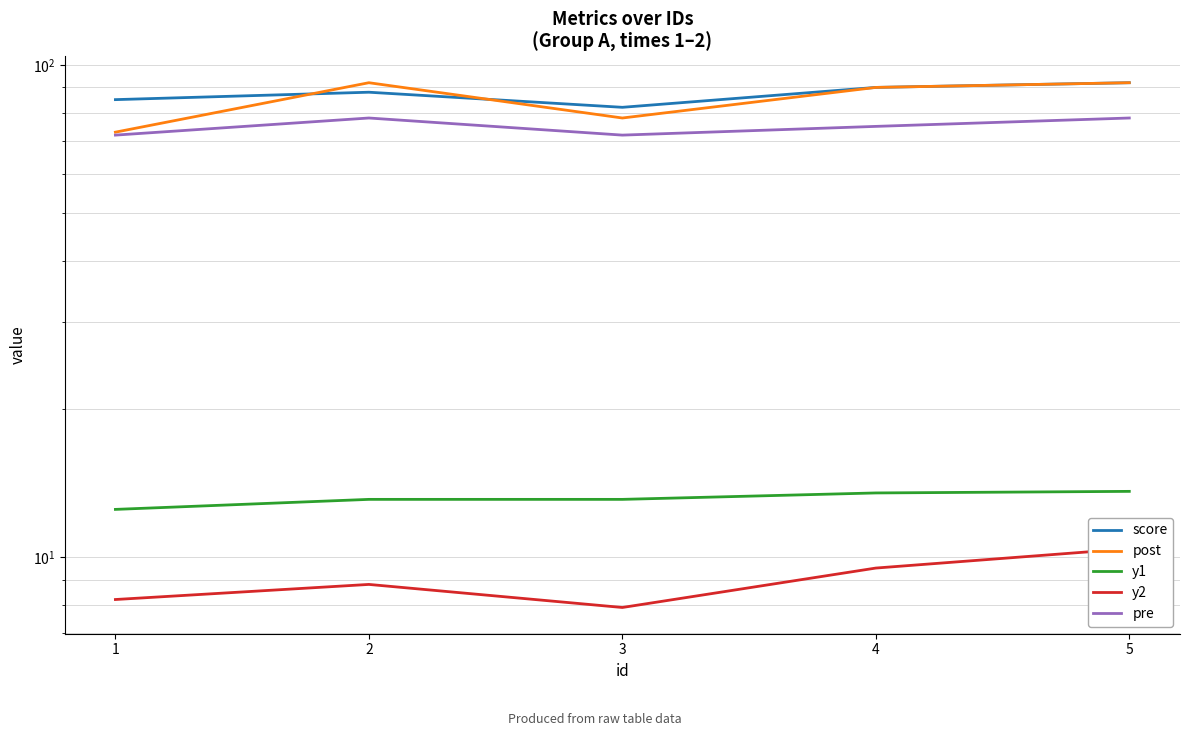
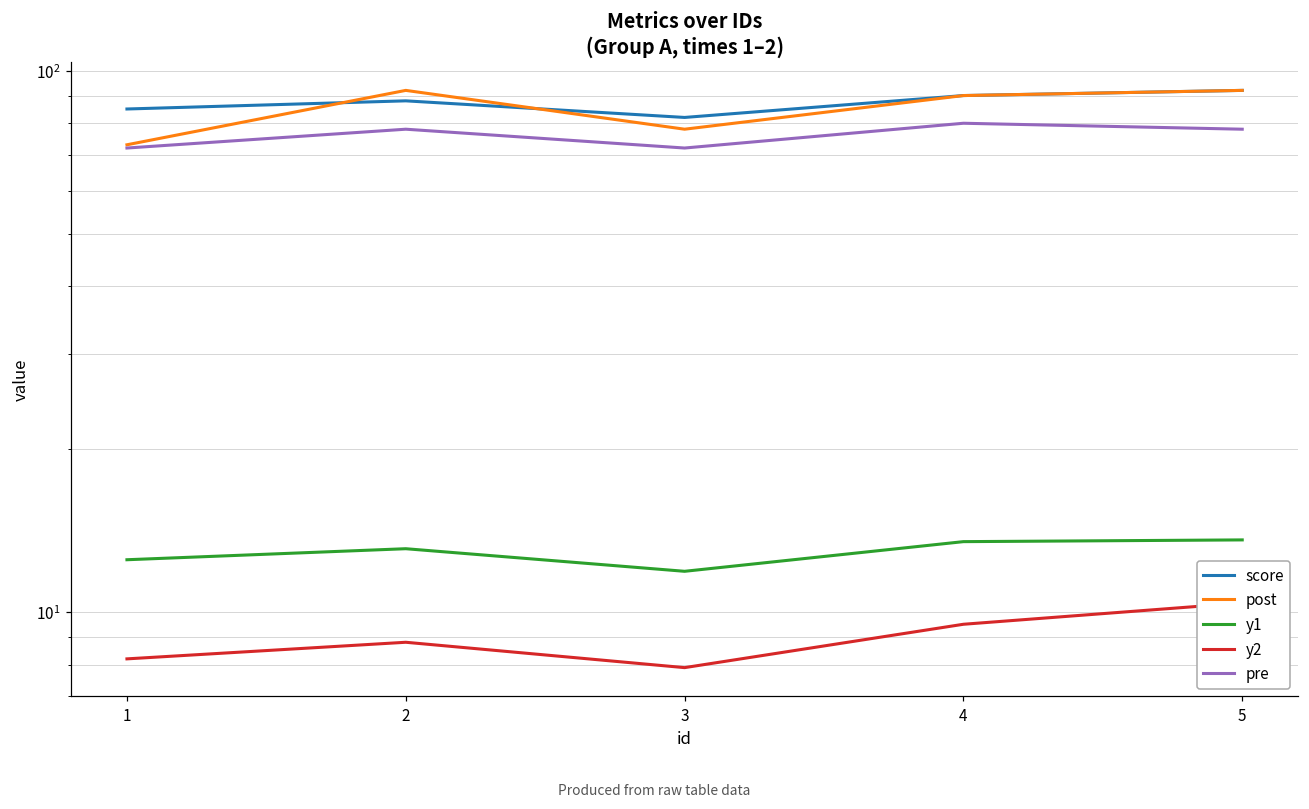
  {
    "score": {
      "1": 85,
      "2": 88,
      "3": 82
    },
    "post": {
      "1": 73,
      "2": 92,
      "3": 78
    },
    "y1": {
      "1": 12.5,
      "2": 13.1,
-     "3": 13.1,
+     "3": 11.9,
      "4": 13.5,
      "5": 13.6
    },
    "y2": {
      "1": 8.2,
      "2": 8.8,
      "3": 7.9,
      "4": 9.5
    },
    "pre": {
      "1": 72,
      "2": 78,
      "3": 72,
-     "4": 75,
+     "4": 80,
      "5": 78
    }
  }
